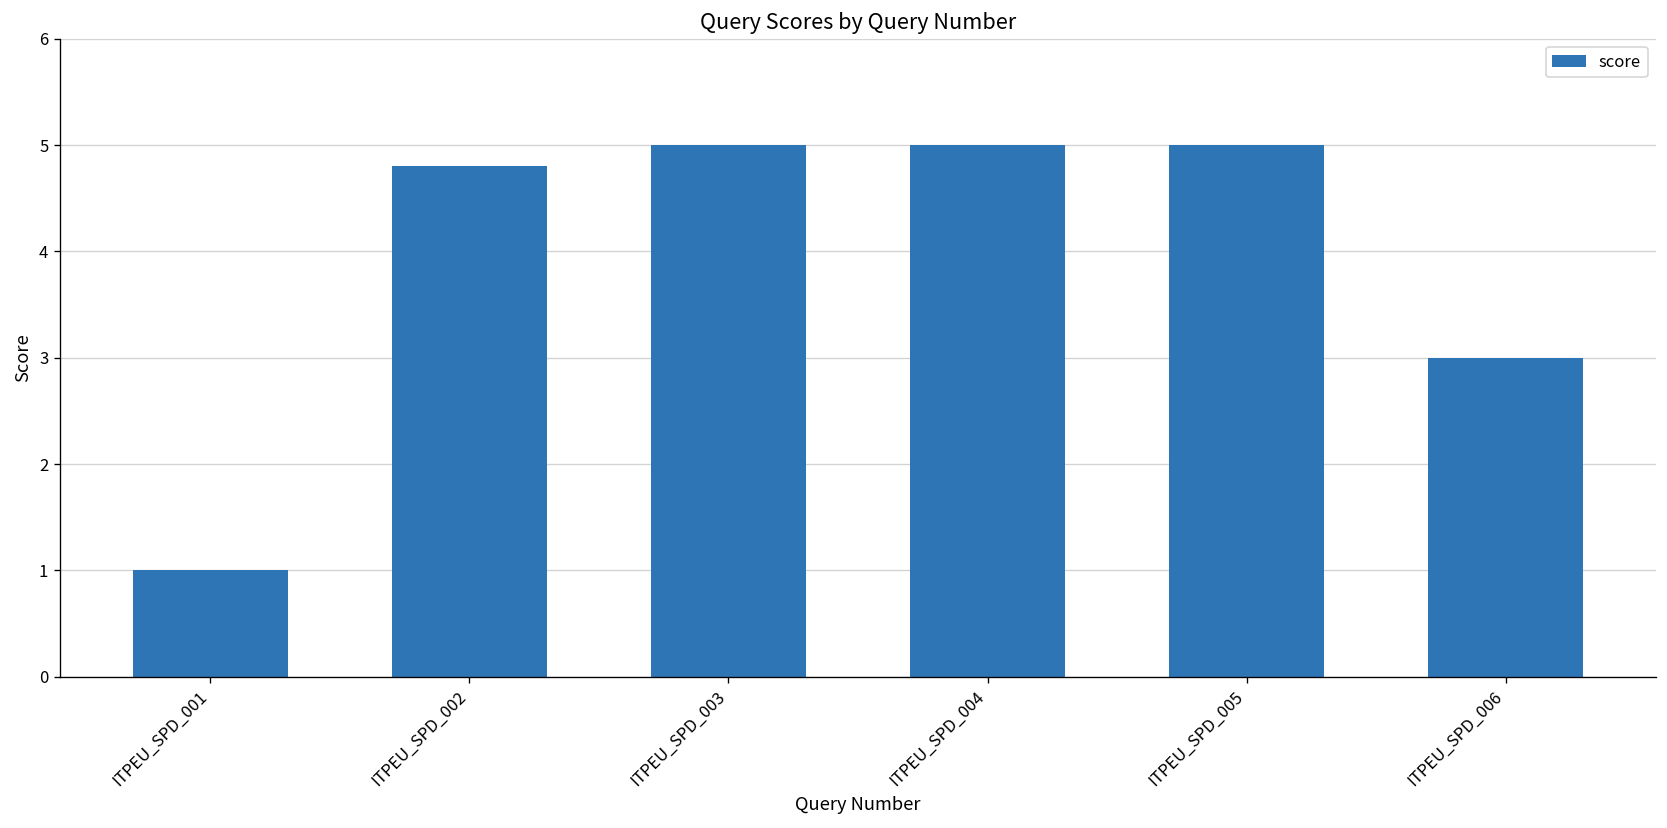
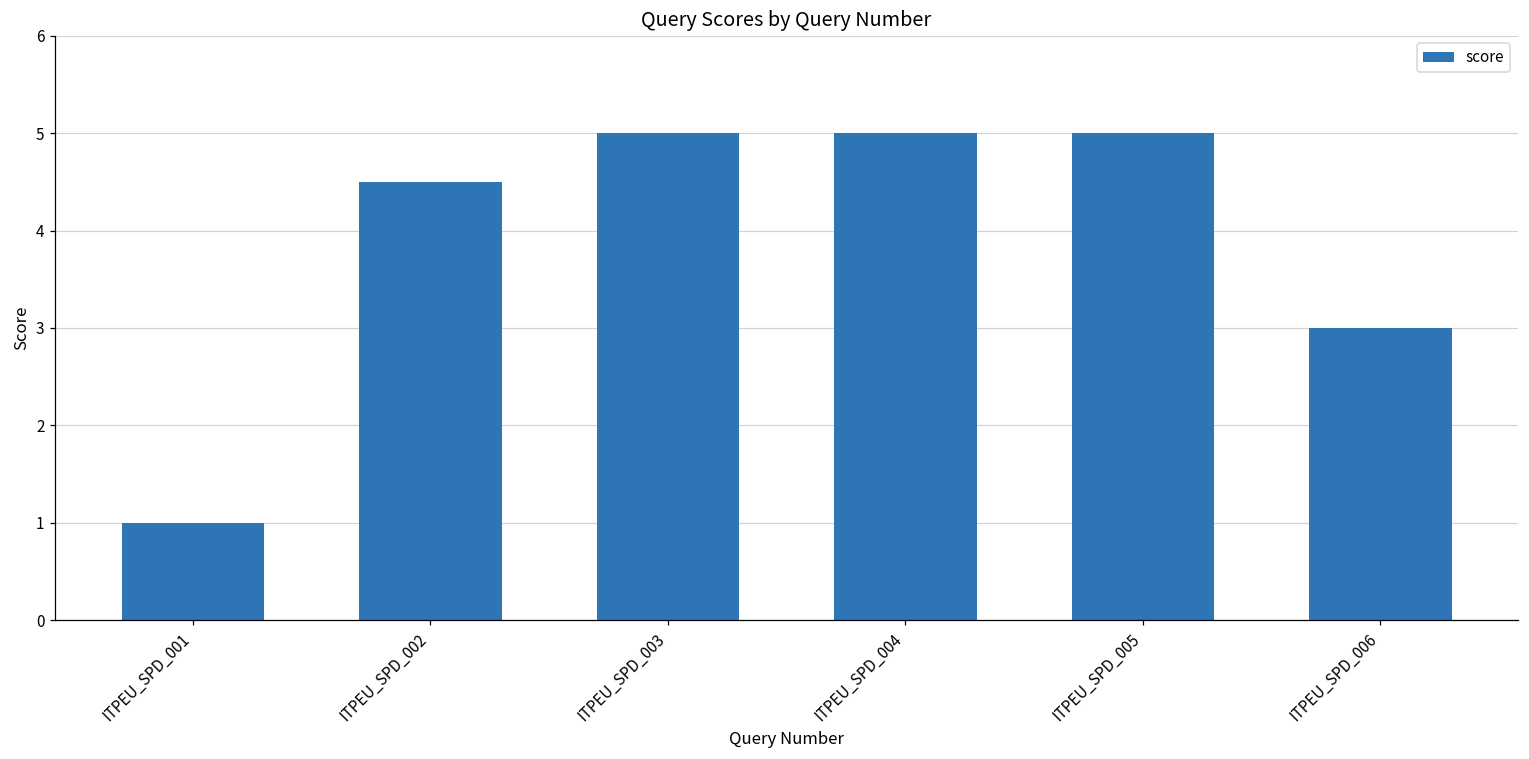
  {
    "ITPEU_SPD_001": 1.0,
-   "ITPEU_SPD_002": 4.8,
+   "ITPEU_SPD_002": 4.5,
    "ITPEU_SPD_003": 5.0,
    "ITPEU_SPD_004": 5.0,
    "ITPEU_SPD_005": 5.0,
    "ITPEU_SPD_006": 3.0
  }
